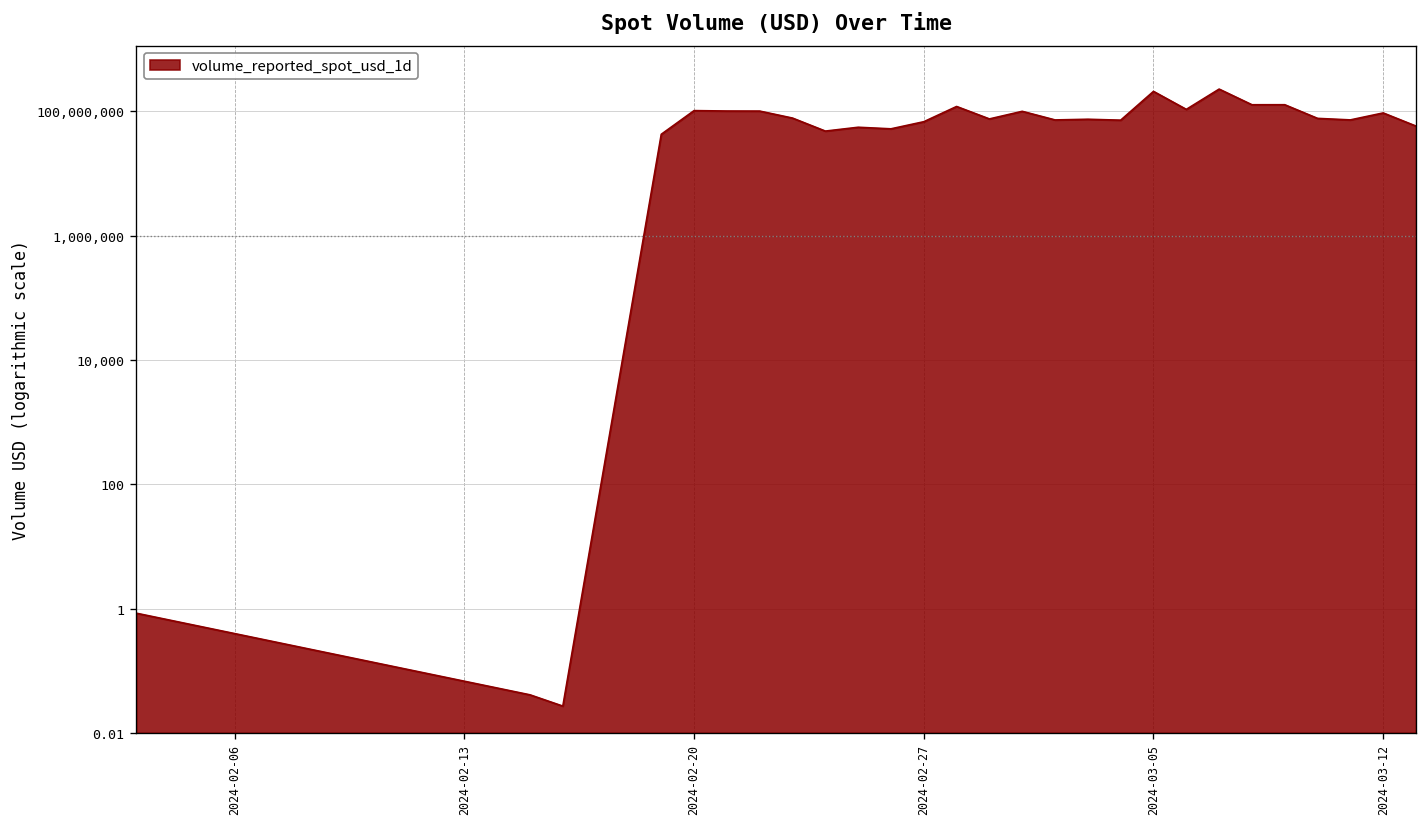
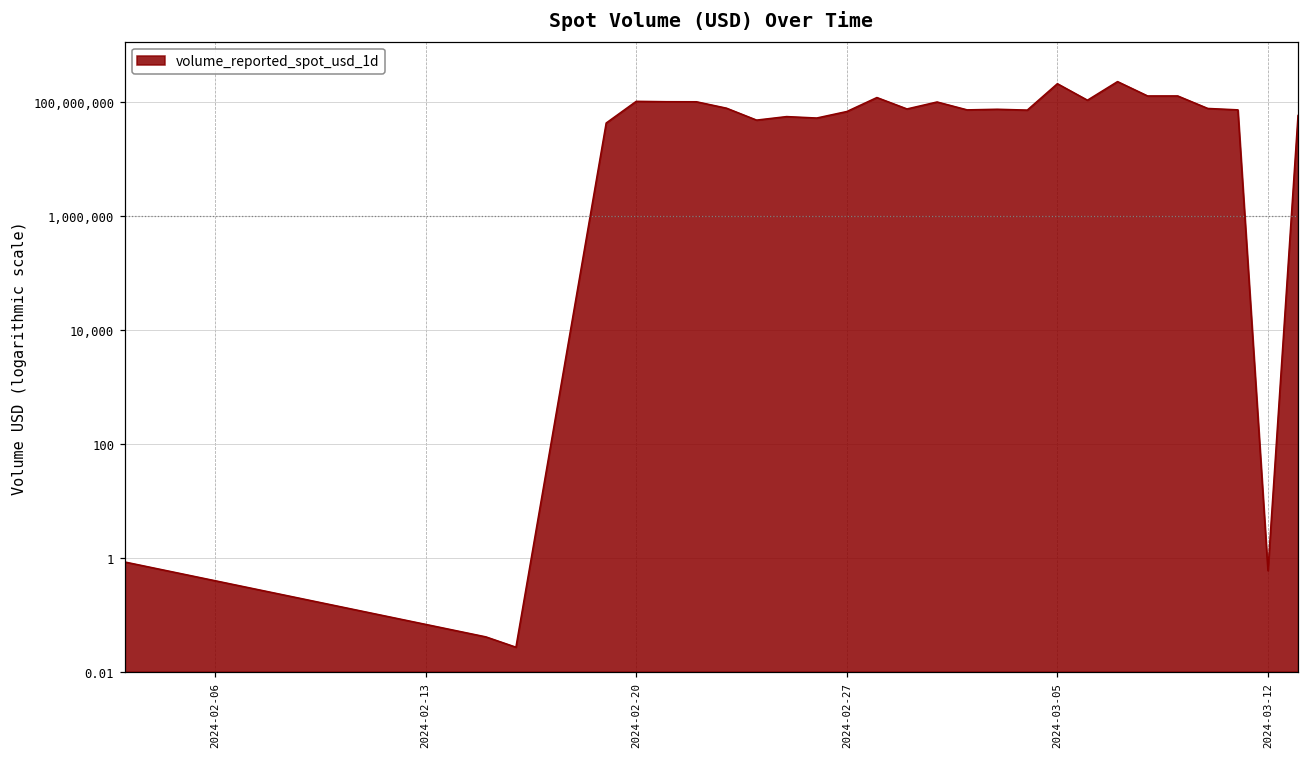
  {
    "2024-02-20": "100,000,000",
    "2024-02-27": "70,000,000",
    "2024-03-05": "210,000,000",
-   "2024-03-12": "90,000,000"
+   "2024-03-12": "0.6"
  }
